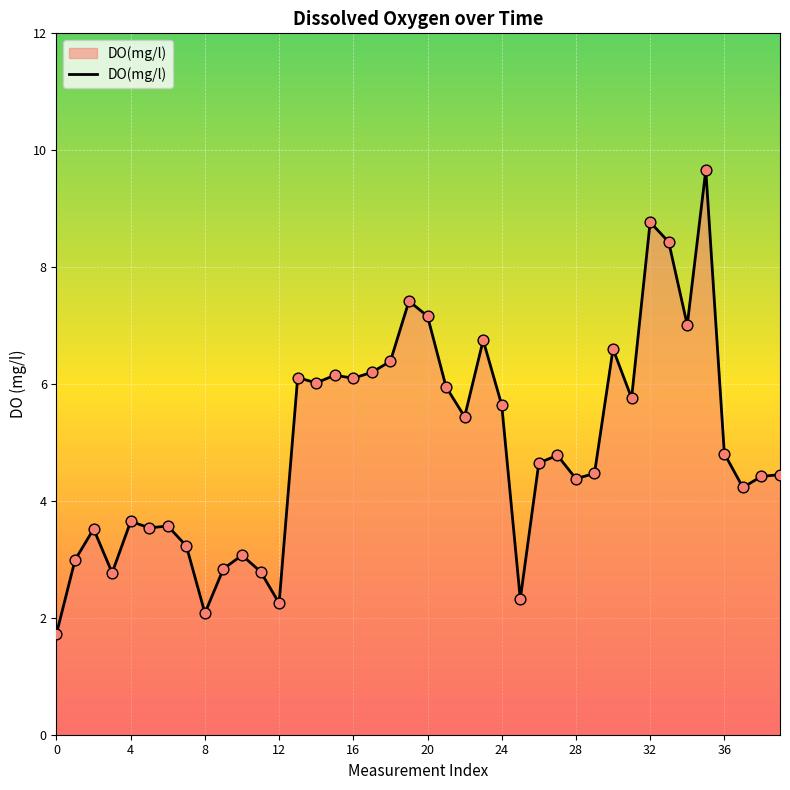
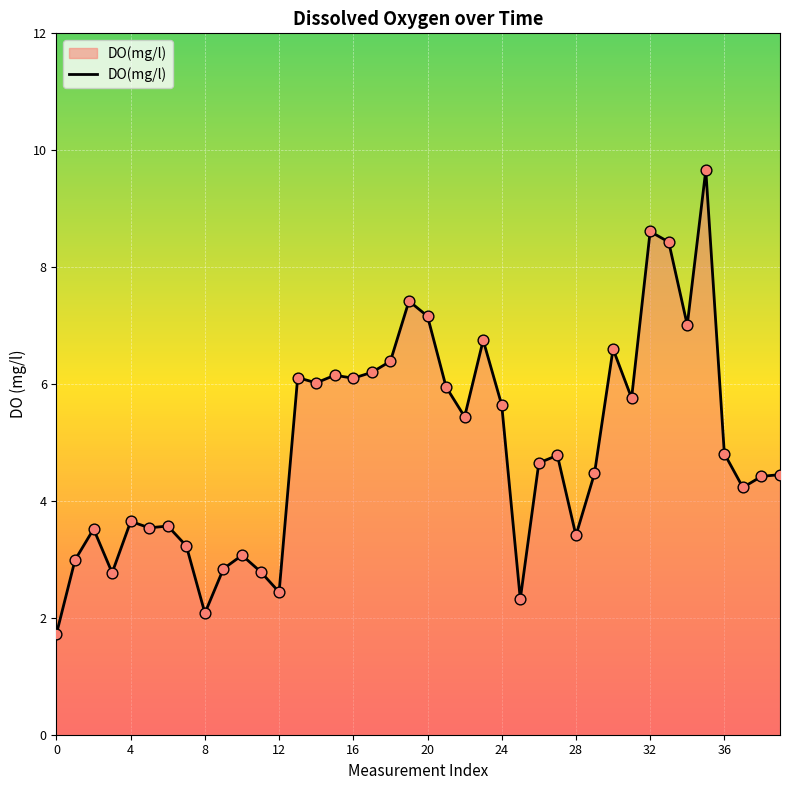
  {
    "0": 1.7,
    "4": 3.7,
    "8": 2.1,
-   "12": 2.3,
+   "12": 2.4,
    "16": 6.1,
    "20": 7.2,
    "24": 5.6,
-   "28": 4.4,
-   "32": 8.8,
+   "28": 3.4,
+   "32": 8.6,
    "36": 4.8
  }
